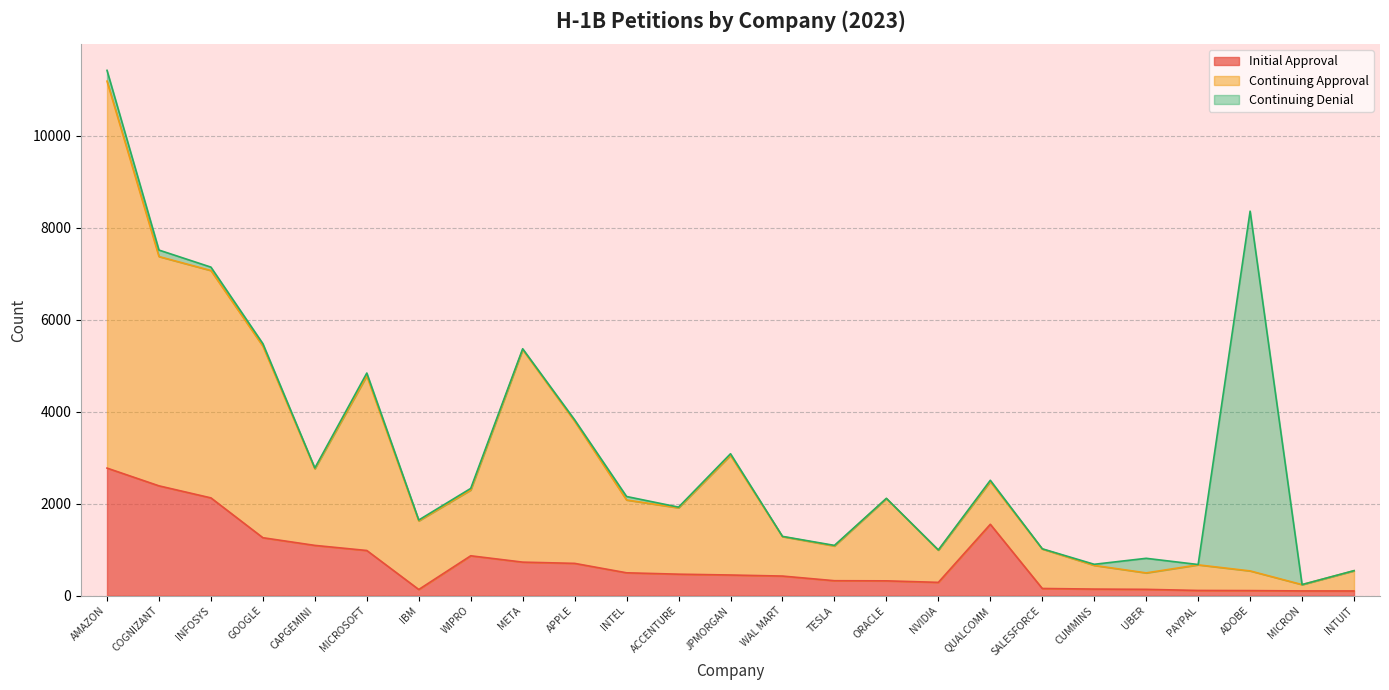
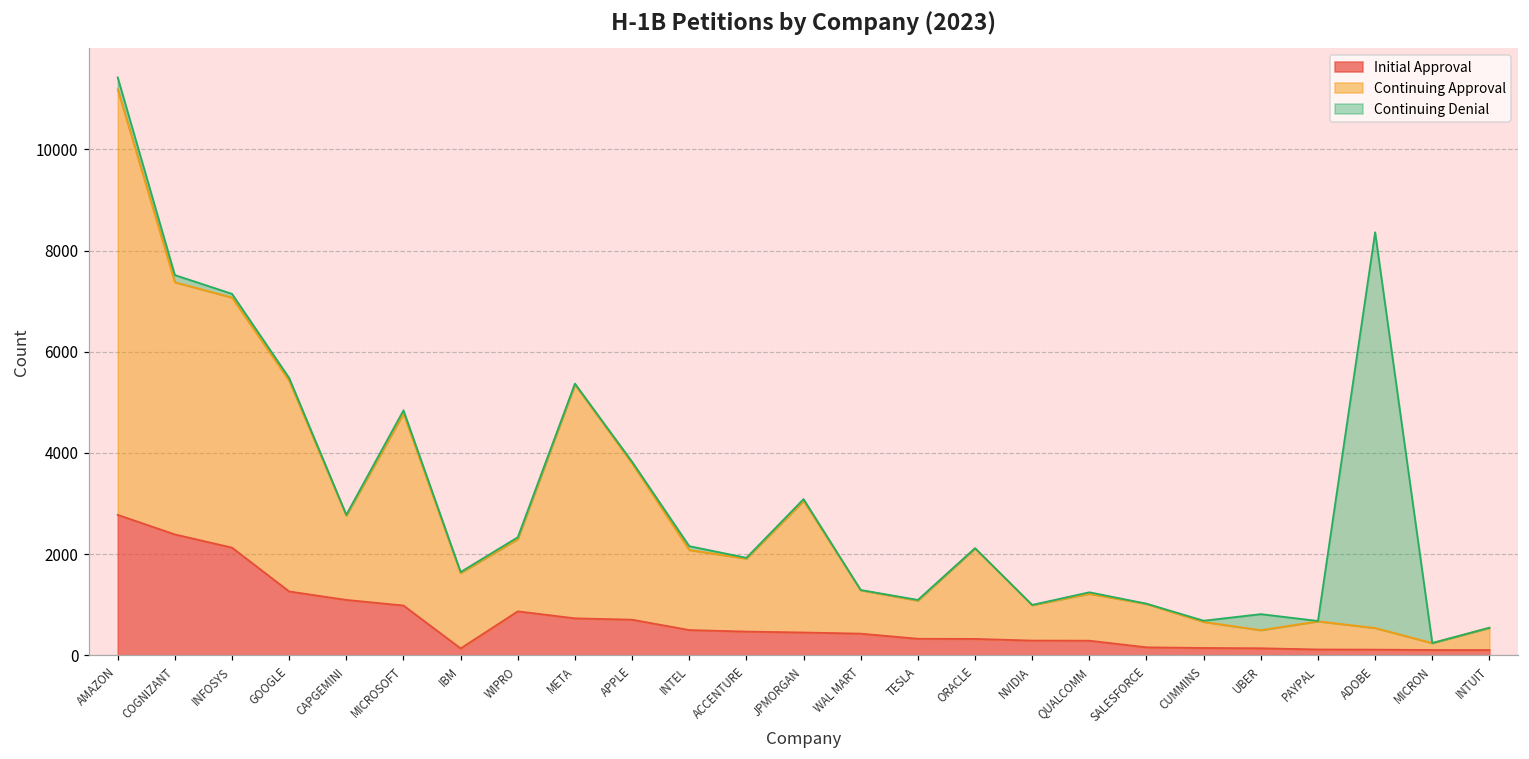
  {
    "Initial Approval": {
      "AMAZON": 2800,
      "COGNIZANT": 2400,
      "INFOSYS": 2100,
      "GOOGLE": 1300,
      "CAPGEMINI": 1100,
      "MICROSOFT": 1000,
      "IBM": 100,
      "WIPRO": 900,
      "META": 700,
      "APPLE": 700,
      "INTEL": 500,
      "ACCENTURE": 500,
      "JPMORGAN": 500,
      "WAL MART": 400,
      "TESLA": 300,
      "ORACLE": 300,
      "NVIDIA": 300,
-     "QUALCOMM": 1600,
+     "QUALCOMM": 300,
      "SALESFORCE": 200,
      "CUMMINS": 100,
      "UBER": 100,
      "PAYPAL": 100,
      "ADOBE": 100,
      "MICRON": 100,
      "INTUIT": 100
    },
    "Continuing Approval": {
      "AMAZON": 8400,
      "COGNIZANT": 5000,
      "INFOSYS": 4900,
      "MICROSOFT": 3800,
      "INTEL": 1600,
      "UBER": 400,
      "ADOBE": 400
    },
    "Continuing Denial": {
      "AMAZON": 200,
      "COGNIZANT": 100,
      "INFOSYS": 100,
      "MICROSOFT": 100,
      "INTEL": 100,
      "UBER": 300,
      "ADOBE": 7800
    }
  }
